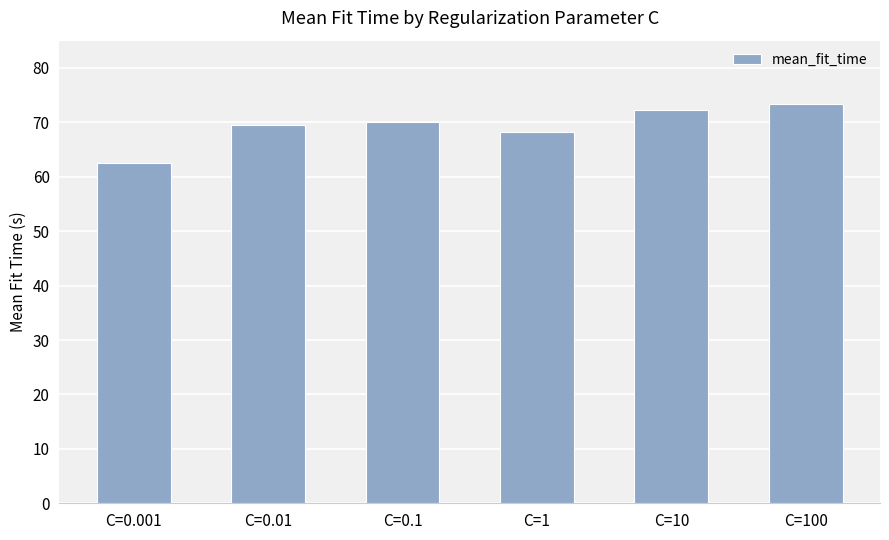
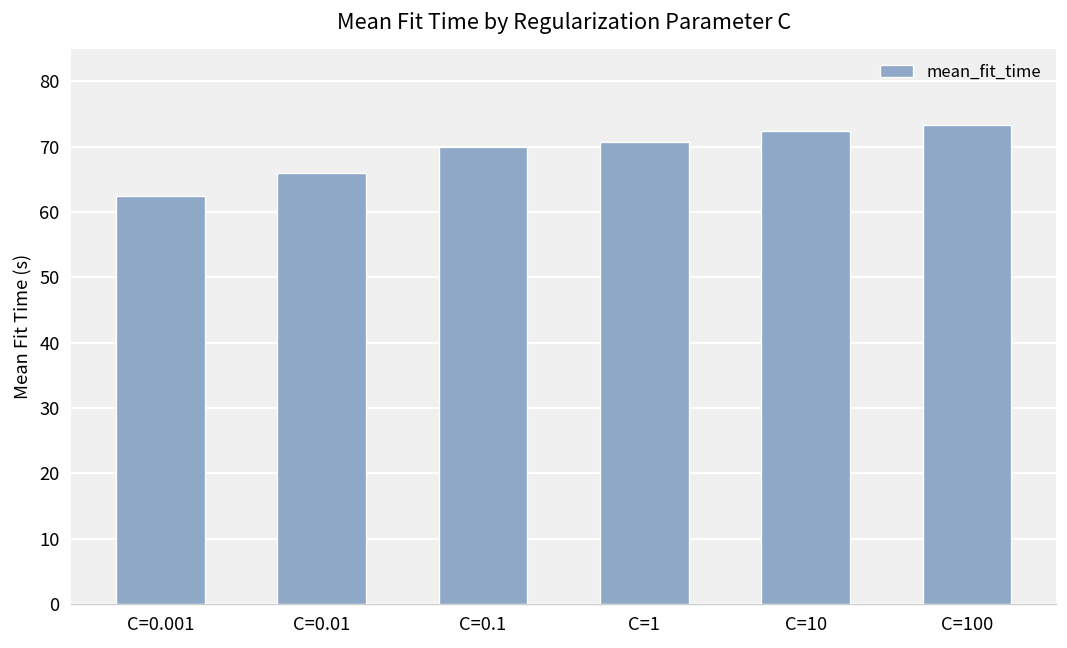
  {
    "C=0.001": 62,
-   "C=0.01": 69,
+   "C=0.01": 66,
    "C=0.1": 70,
-   "C=1": 68,
+   "C=1": 71,
    "C=10": 72,
    "C=100": 73
  }
